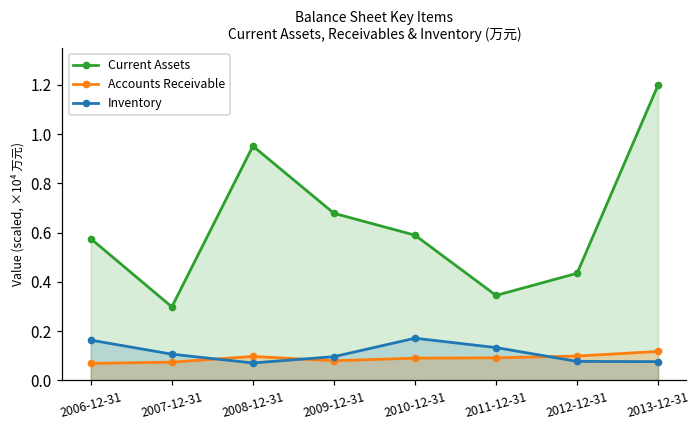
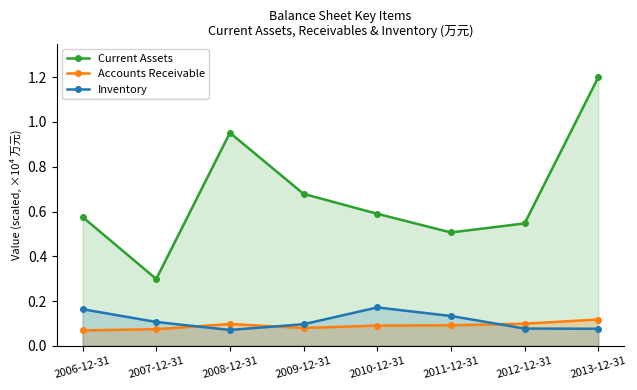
  {
    "Current Assets": {
      "2006-12-31": 0.58,
      "2007-12-31": 0.30,
      "2008-12-31": 0.95,
      "2009-12-31": 0.68,
      "2010-12-31": 0.59,
-     "2011-12-31": 0.35,
-     "2012-12-31": 0.44,
+     "2011-12-31": 0.51,
+     "2012-12-31": 0.55,
      "2013-12-31": 1.20
    },
    "Accounts Receivable": {
      "2006-12-31": 0.07,
      "2007-12-31": 0.07,
      "2008-12-31": 0.10,
      "2009-12-31": 0.08,
      "2010-12-31": 0.09,
      "2011-12-31": 0.09,
      "2012-12-31": 0.10,
      "2013-12-31": 0.12
    },
    "Inventory": {
      "2006-12-31": 0.16,
      "2007-12-31": 0.11,
      "2008-12-31": 0.07,
      "2009-12-31": 0.10,
      "2010-12-31": 0.17,
      "2011-12-31": 0.13,
      "2012-12-31": 0.08,
      "2013-12-31": 0.08
    }
  }
